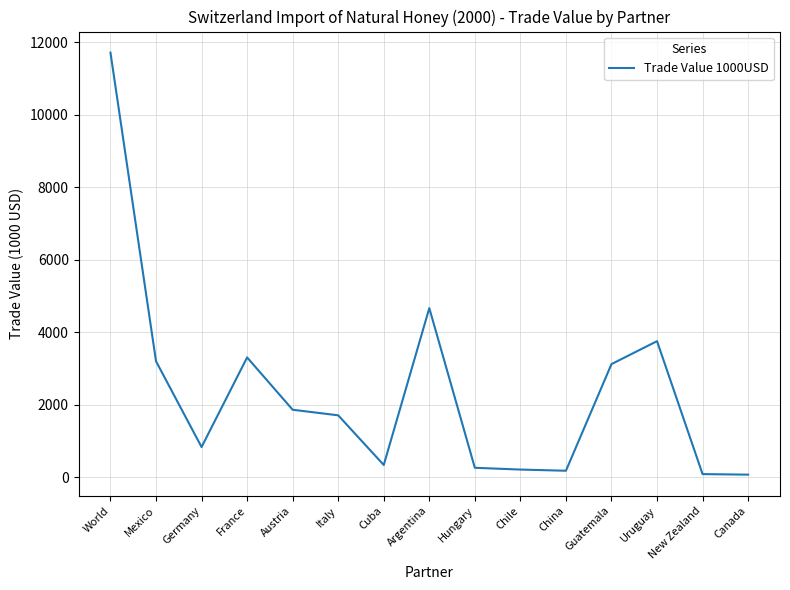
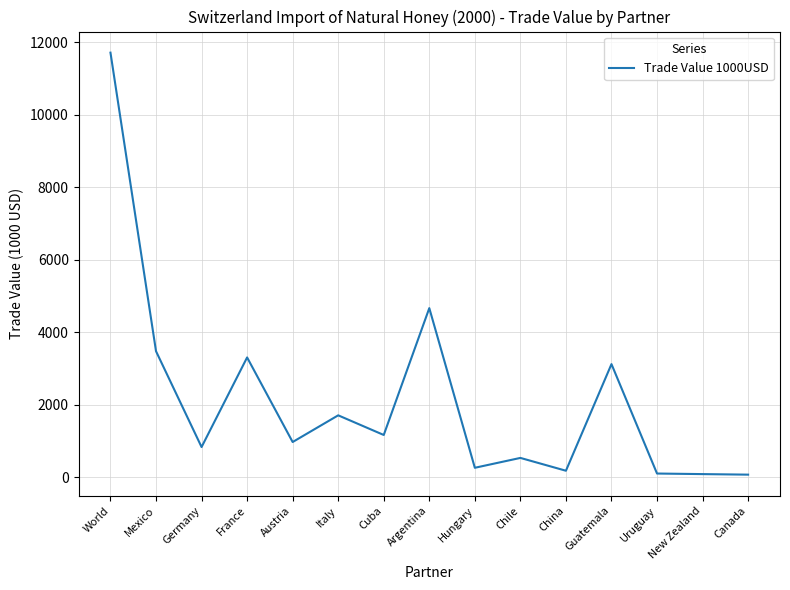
  {
    "World": 11700,
-   "Mexico": 3200,
+   "Mexico": 3500,
    "Germany": 800,
    "France": 3300,
-   "Austria": 1900,
+   "Austria": 1000,
    "Italy": 1700,
-   "Cuba": 300,
+   "Cuba": 1200,
    "Argentina": 4700,
    "Hungary": 300,
-   "Chile": 200,
+   "Chile": 500,
    "China": 200,
    "Guatemala": 3100,
-   "Uruguay": 3800,
+   "Uruguay": 100,
    "New Zealand": 100,
    "Canada": 100
  }
